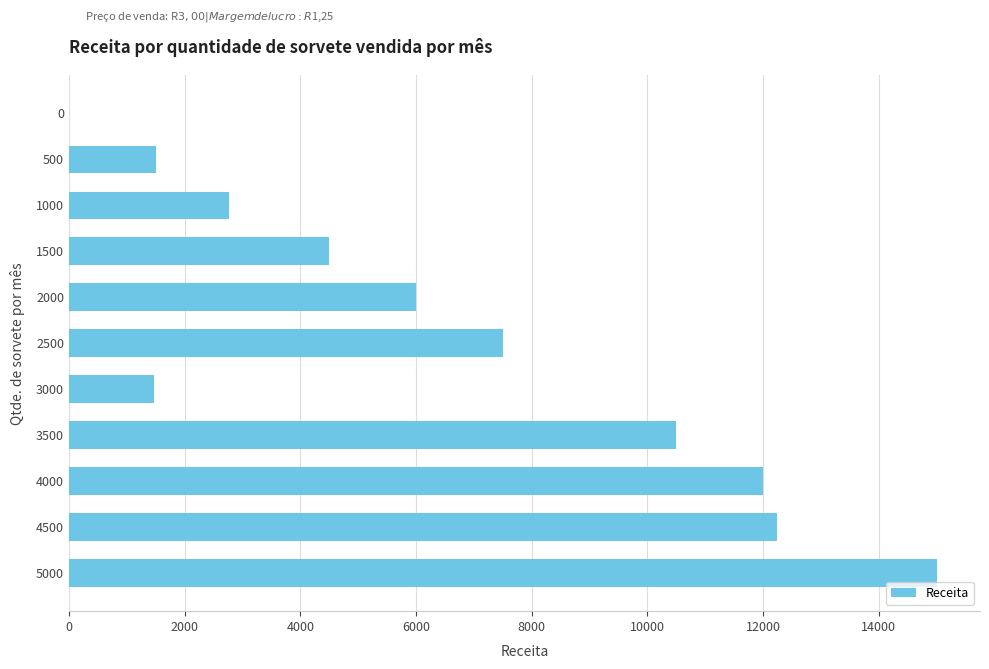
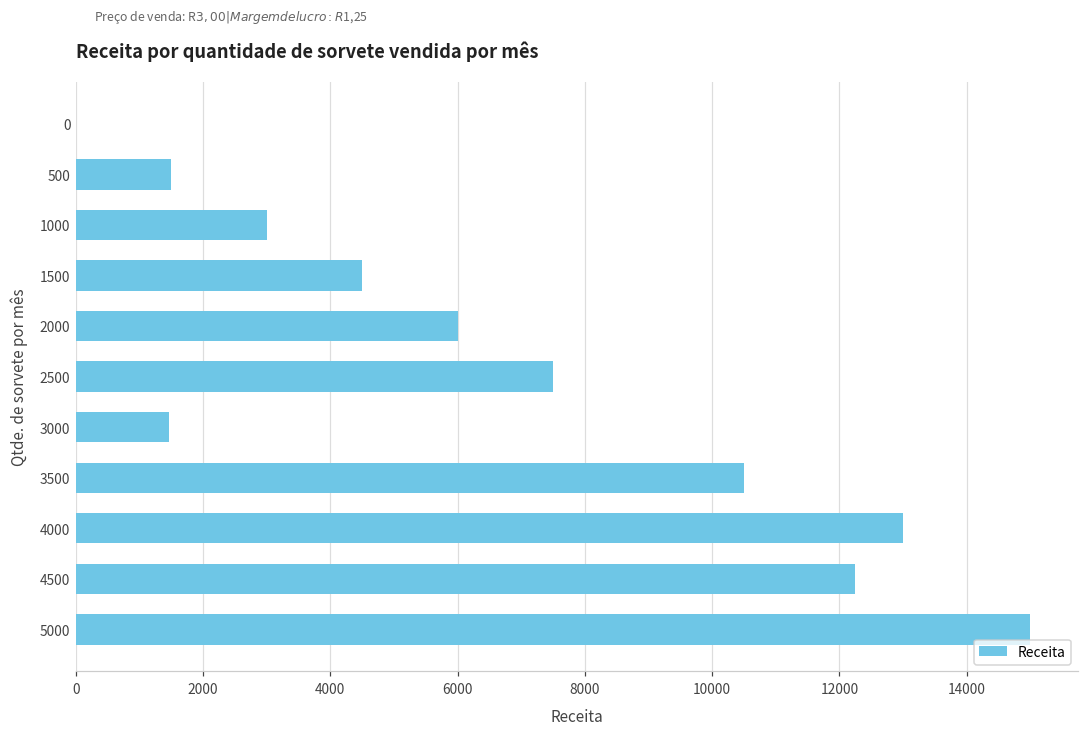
  {
    "0": 0,
    "500": 1500,
-   "1000": 2800,
+   "1000": 3000,
    "1500": 4500,
    "2000": 6000,
    "2500": 7500,
    "3000": 1500,
    "3500": 10500,
-   "4000": 12000,
+   "4000": 13000,
    "4500": 12200,
    "5000": 15000
  }
